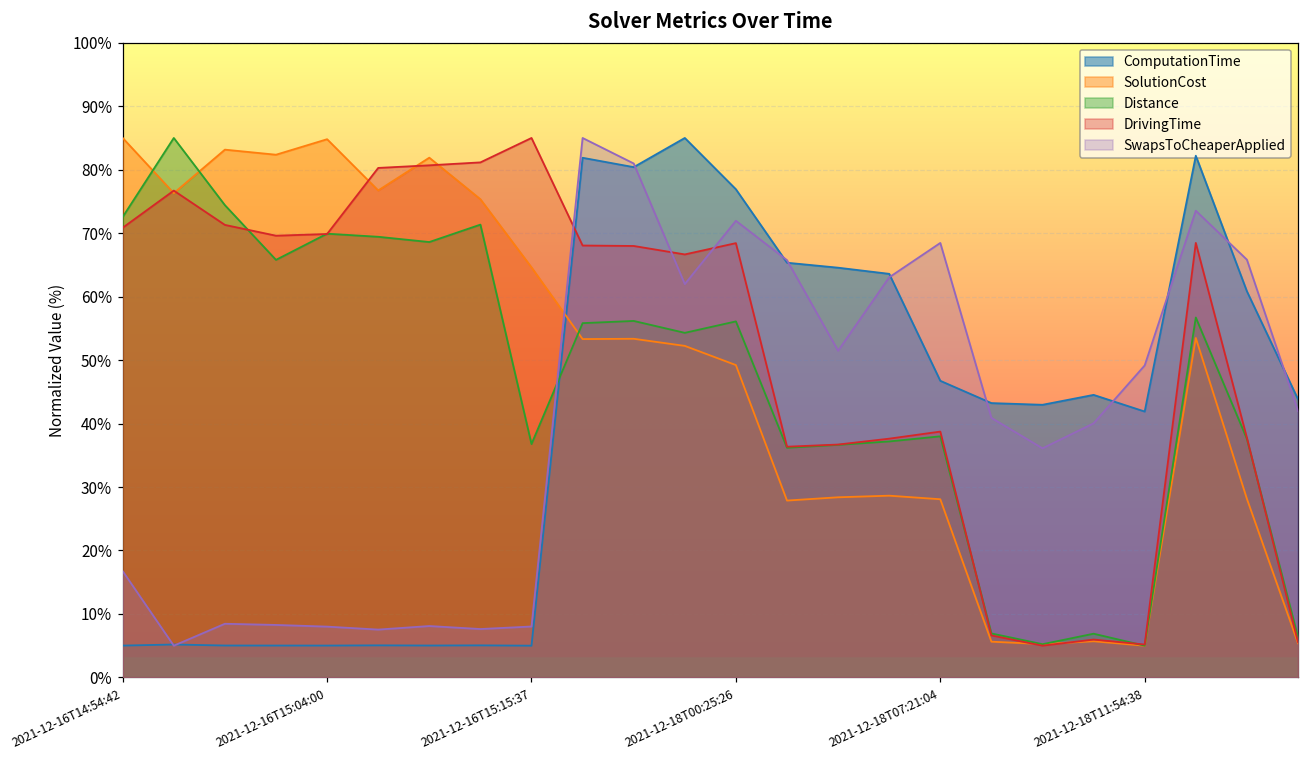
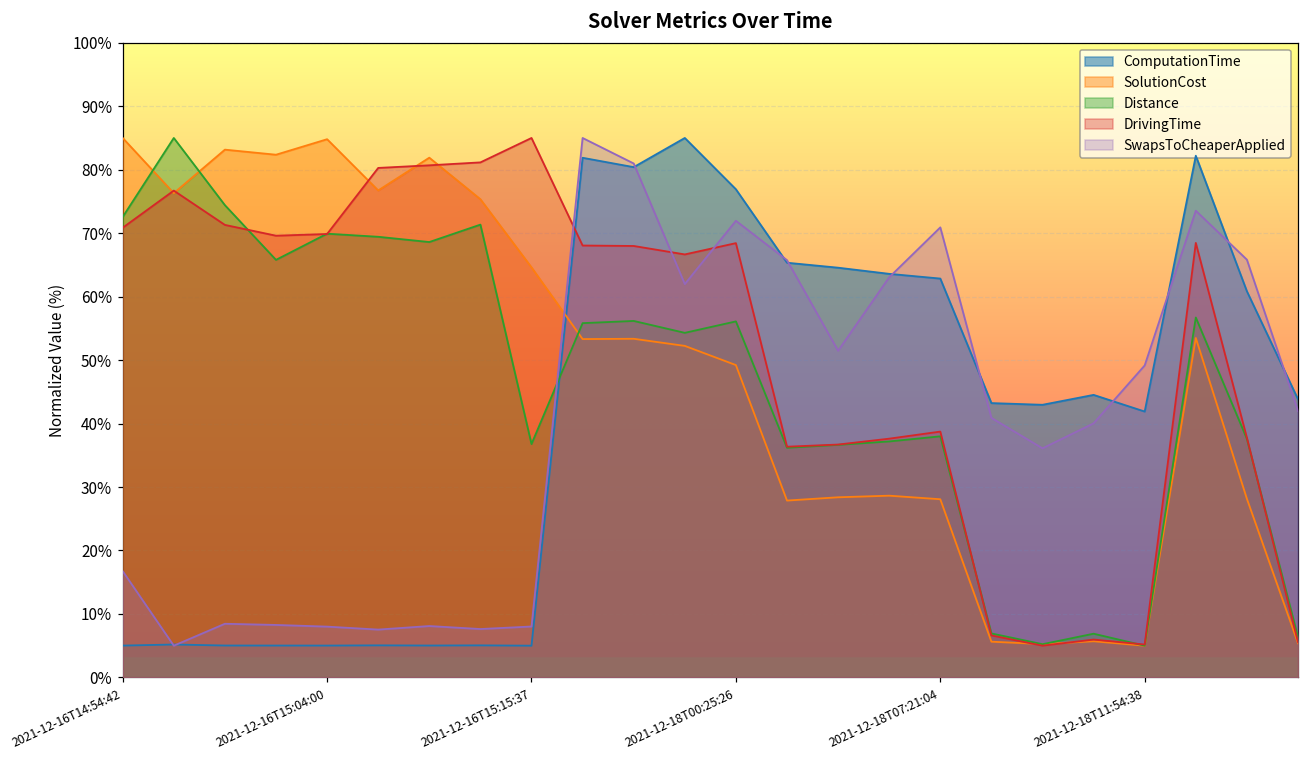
  {
    "ComputationTime": {
      "2021-12-16T14:54:42": "5%",
      "2021-12-16T15:04:00": "5%",
      "2021-12-16T15:15:37": "5%",
      "2021-12-18T00:25:26": "77%",
-     "2021-12-18T07:21:04": "47%",
+     "2021-12-18T07:21:04": "63%",
      "2021-12-18T11:54:38": "42%"
    },
    "SolutionCost": {
      "2021-12-16T14:54:42": "85%",
      "2021-12-16T15:04:00": "85%",
      "2021-12-16T15:15:37": "65%",
      "2021-12-18T00:25:26": "49%",
      "2021-12-18T07:21:04": "28%"
    },
    "Distance": {
      "2021-12-16T14:54:42": "73%",
      "2021-12-16T15:15:37": "37%",
      "2021-12-18T00:25:26": "56%",
      "2021-12-18T07:21:04": "38%"
    },
    "DrivingTime": {
      "2021-12-16T14:54:42": "71%",
      "2021-12-16T15:15:37": "85%",
      "2021-12-18T00:25:26": "68%",
      "2021-12-18T07:21:04": "39%"
    },
    "SwapsToCheaperApplied": {
      "2021-12-16T14:54:42": "17%",
      "2021-12-16T15:04:00": "8%",
      "2021-12-16T15:15:37": "8%",
      "2021-12-18T00:25:26": "72%",
-     "2021-12-18T07:21:04": "68%",
+     "2021-12-18T07:21:04": "71%",
      "2021-12-18T11:54:38": "49%"
    }
  }
